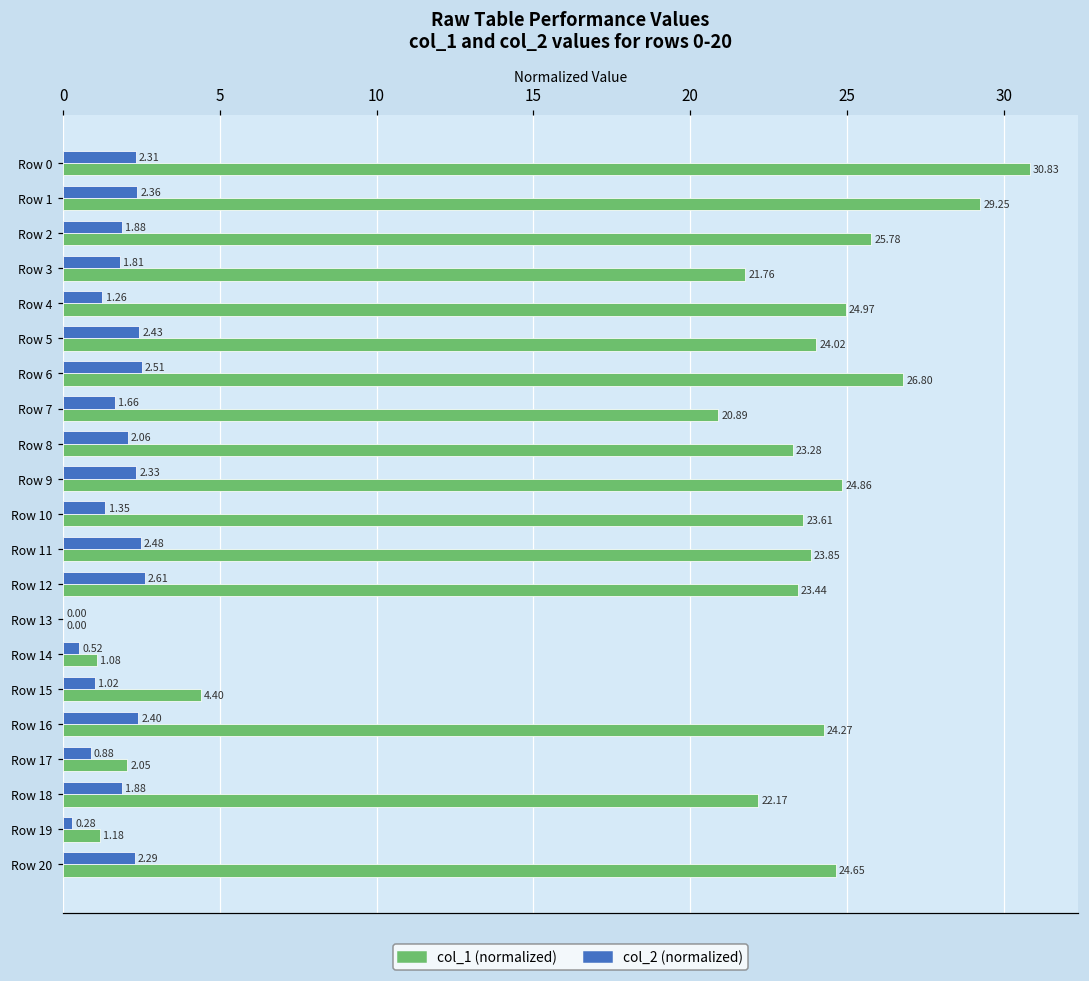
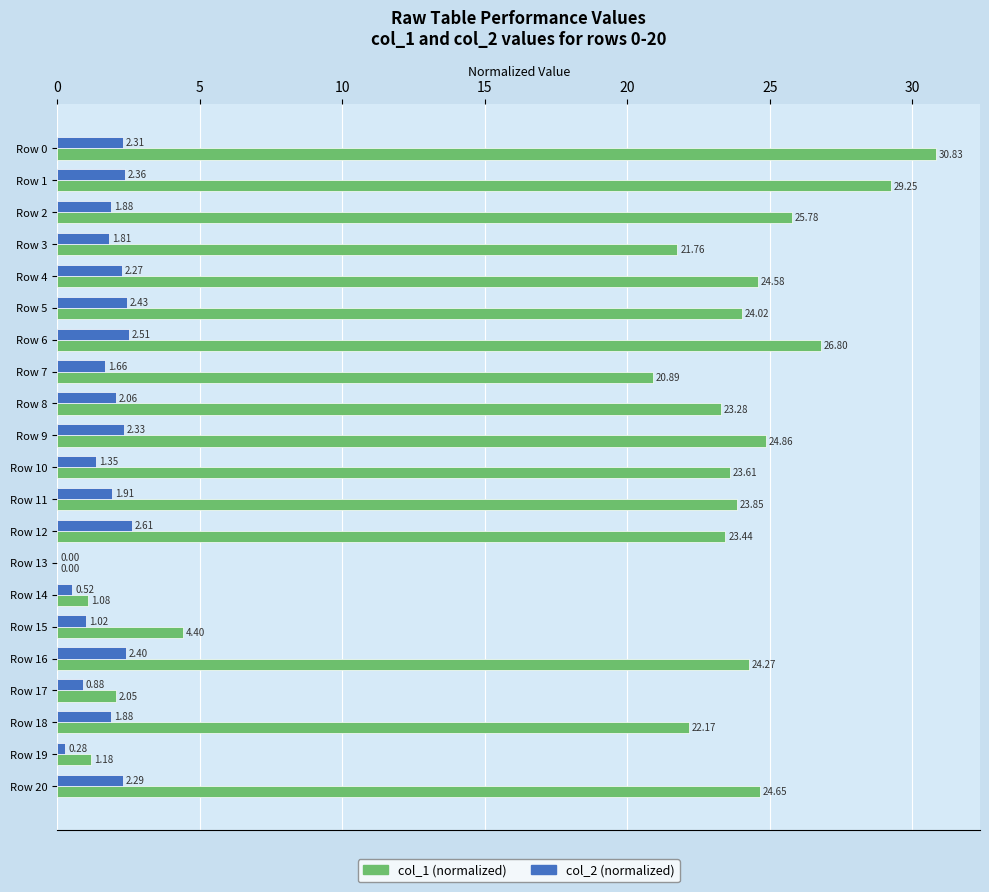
  {
    "col_1 (normalized)": {
      "Row 0": 30.83,
      "Row 1": 29.25,
      "Row 2": 25.78,
      "Row 3": 21.76,
-     "Row 4": 24.97,
+     "Row 4": 24.58,
      "Row 5": 24.02,
      "Row 6": 26.80,
      "Row 7": 20.89,
      "Row 8": 23.28,
      "Row 9": 24.86,
      "Row 10": 23.61,
      "Row 11": 23.85,
      "Row 12": 23.44,
      "Row 13": 0.00,
      "Row 14": 1.08,
      "Row 15": 4.40,
      "Row 16": 24.27,
      "Row 17": 2.05,
      "Row 18": 22.17,
      "Row 19": 1.18,
      "Row 20": 24.65
    },
    "col_2 (normalized)": {
      "Row 0": 2.31,
      "Row 1": 2.36,
      "Row 2": 1.88,
      "Row 3": 1.81,
-     "Row 4": 1.26,
+     "Row 4": 2.27,
      "Row 5": 2.43,
      "Row 6": 2.51,
      "Row 7": 1.66,
      "Row 8": 2.06,
      "Row 9": 2.33,
      "Row 10": 1.35,
-     "Row 11": 2.48,
+     "Row 11": 1.91,
      "Row 12": 2.61,
      "Row 13": 0.00,
      "Row 14": 0.52,
      "Row 15": 1.02,
      "Row 16": 2.40,
      "Row 17": 0.88,
      "Row 18": 1.88,
      "Row 19": 0.28,
      "Row 20": 2.29
    }
  }
